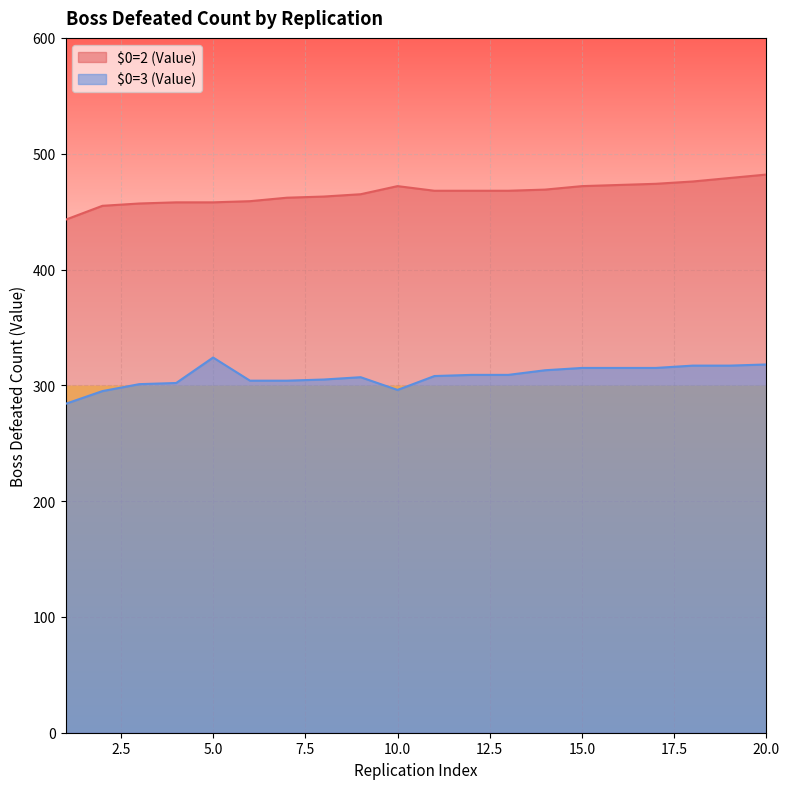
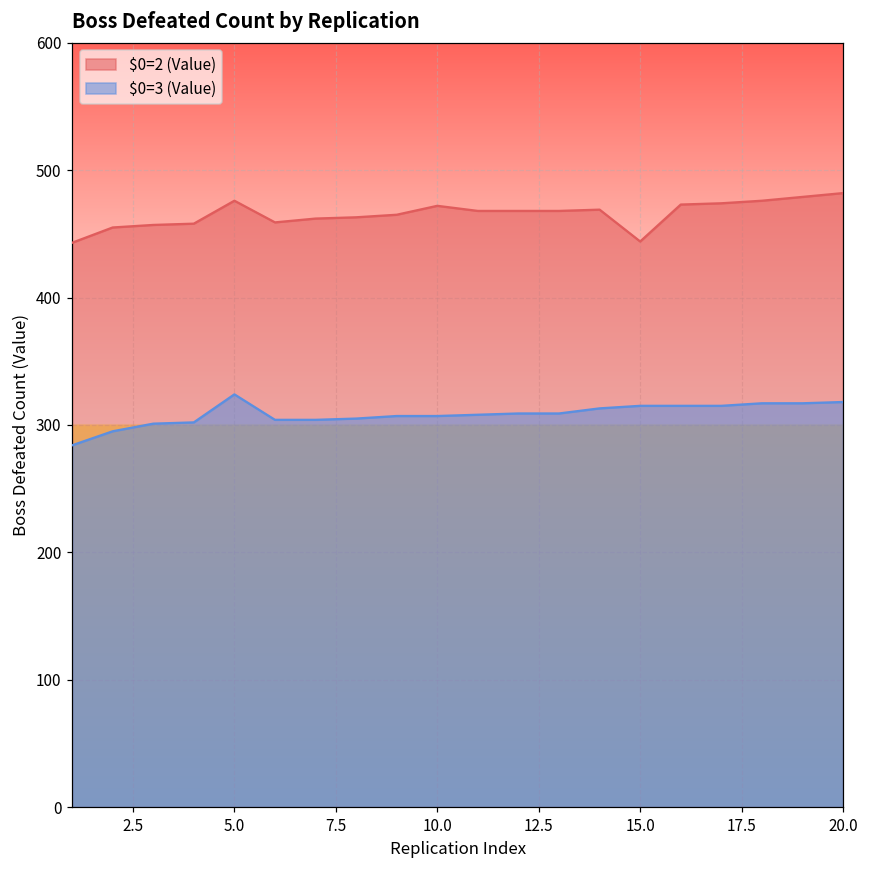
  {
    "$0=2 (Value)": {
-     "5.0": 458,
+     "5.0": 476,
      "10.0": 472,
-     "15.0": 472,
+     "15.0": 444,
      "20.0": 482
    },
    "$0=3 (Value)": {
      "5.0": 324,
-     "10.0": 296,
+     "10.0": 307,
      "15.0": 315,
      "20.0": 318
    }
  }
